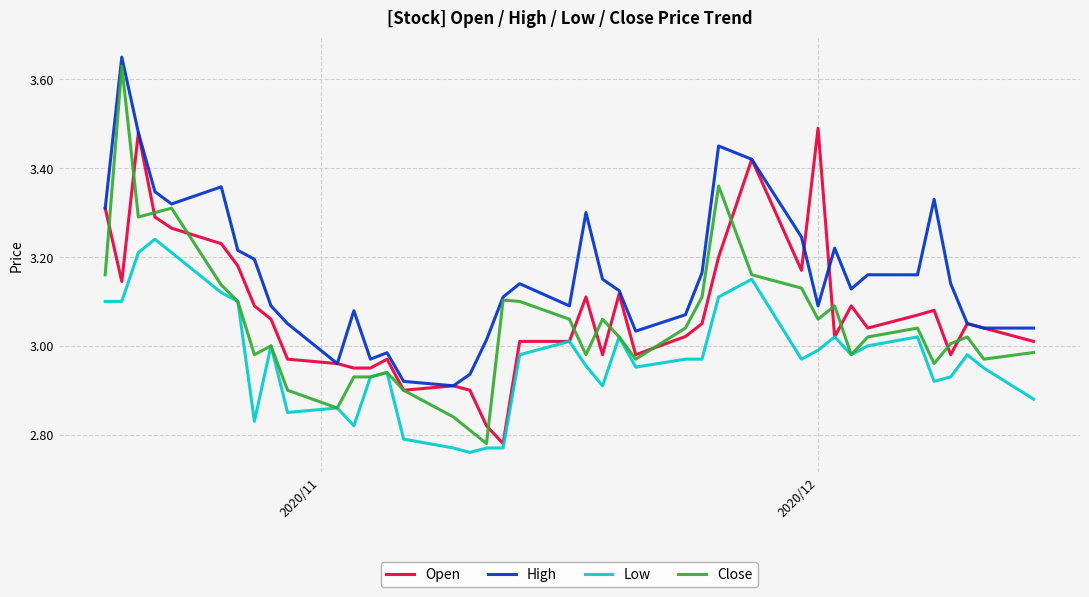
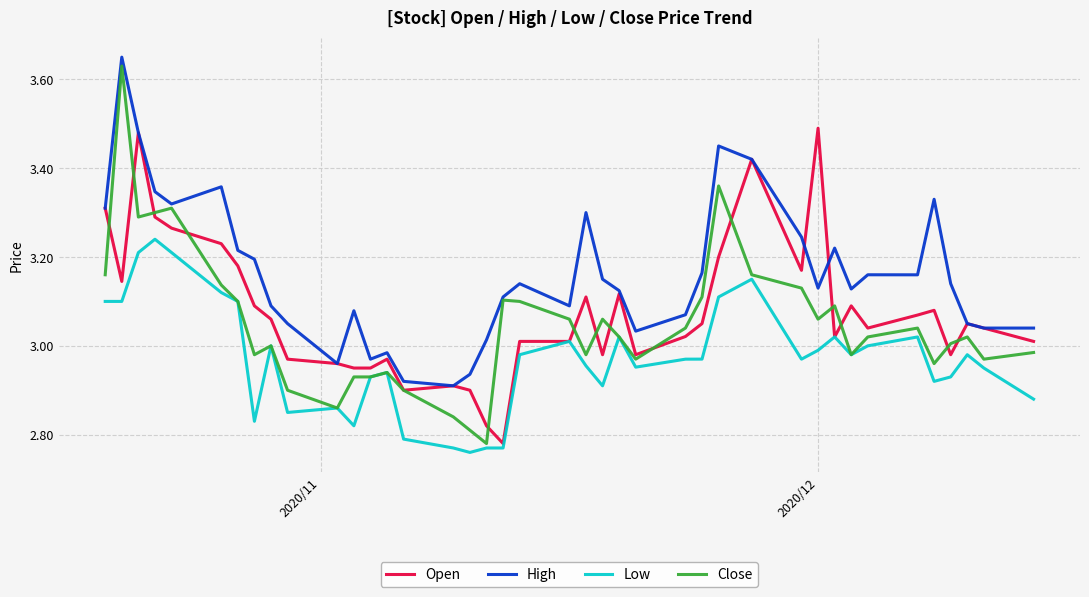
  {
    "Open": {
      "2020/12": 3.49
    },
    "High": {
-     "2020/12": 3.09
+     "2020/12": 3.13
    },
    "Low": {
      "2020/12": 2.99
    },
    "Close": {
      "2020/12": 3.06
    }
  }
